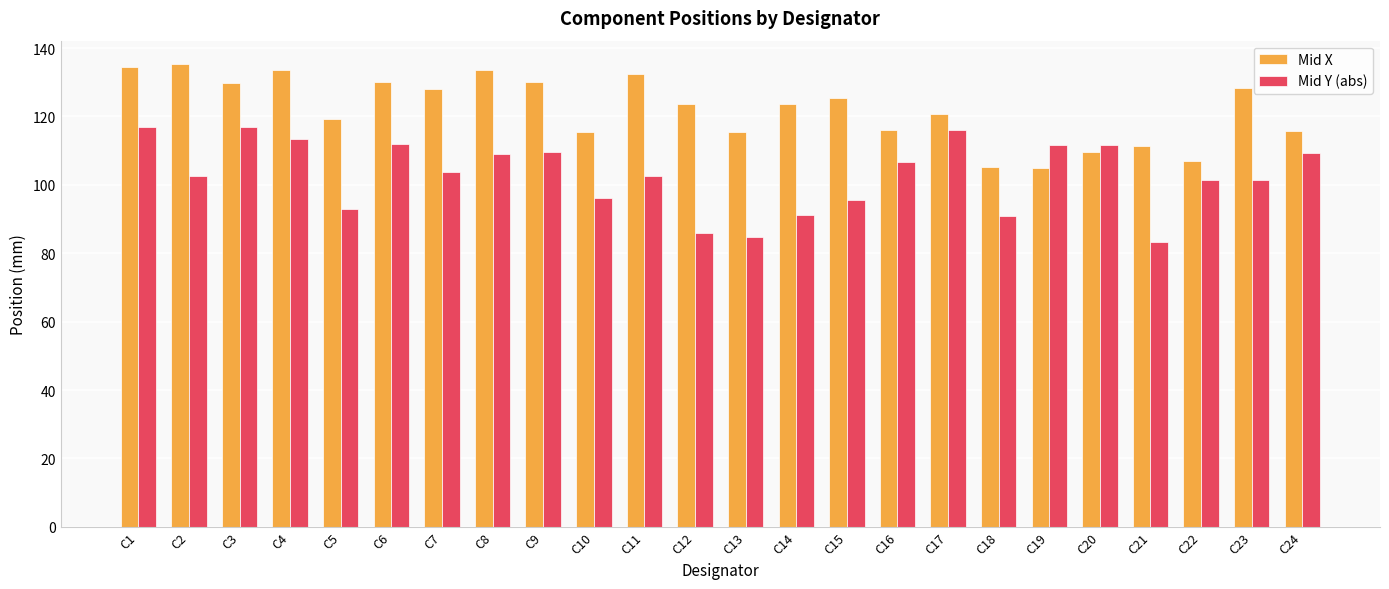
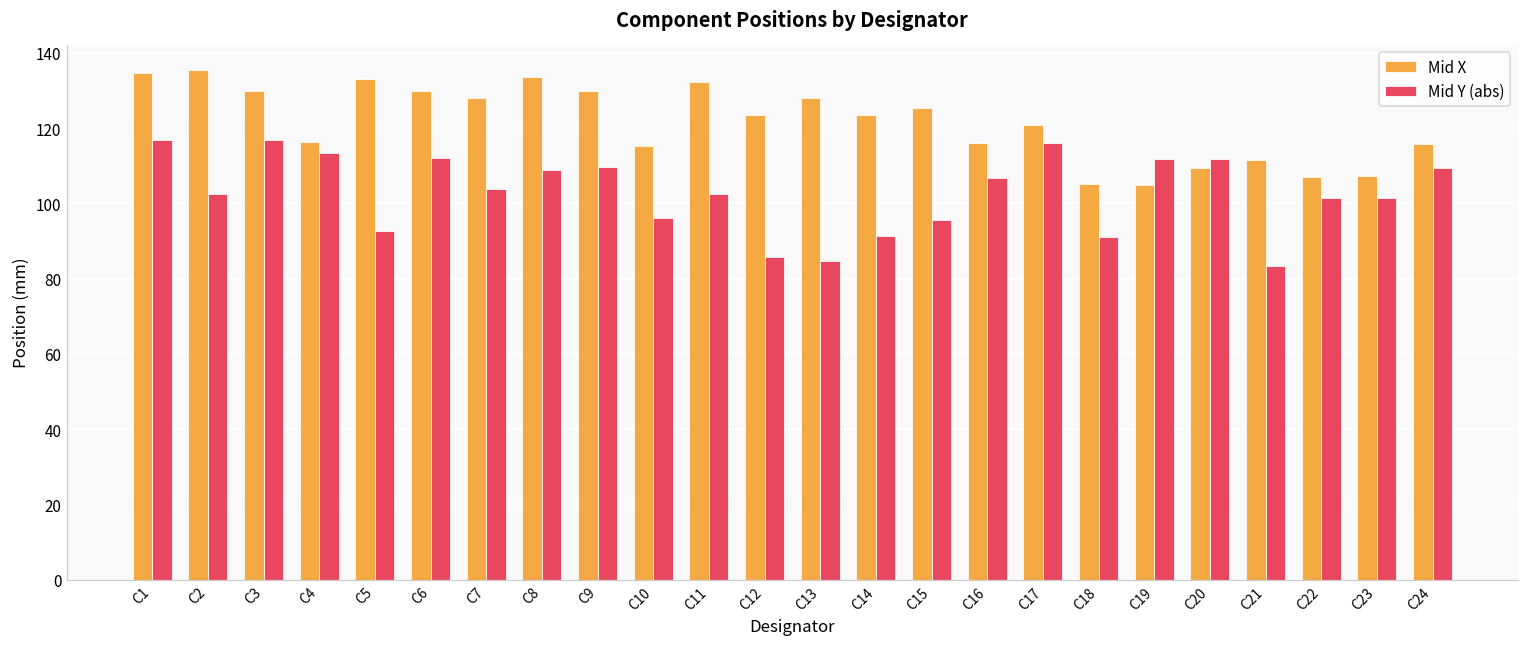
  {
    "Mid X": {
      "C1": 135,
      "C2": 135,
      "C3": 130,
-     "C4": 134,
-     "C5": 119,
+     "C4": 116,
+     "C5": 133,
      "C6": 130,
      "C7": 128,
      "C8": 134,
      "C9": 130,
      "C10": 115,
      "C11": 132,
      "C12": 124,
-     "C13": 115,
+     "C13": 128,
      "C14": 124,
      "C15": 125,
      "C16": 116,
      "C17": 121,
      "C18": 105,
      "C19": 105,
      "C20": 110,
      "C21": 112,
      "C22": 107,
-     "C23": 128,
+     "C23": 107,
      "C24": 116
    },
    "Mid Y (abs)": {
      "C1": 117,
      "C2": 103,
      "C3": 117,
      "C4": 114,
      "C5": 93,
      "C6": 112,
      "C7": 104,
      "C8": 109,
      "C9": 110,
      "C10": 96,
      "C11": 103,
      "C12": 86,
      "C13": 85,
      "C14": 91,
      "C15": 96,
      "C16": 107,
      "C17": 116,
      "C18": 91,
      "C19": 112,
      "C20": 112,
      "C21": 83,
      "C22": 101,
      "C23": 102,
      "C24": 109
    }
  }
